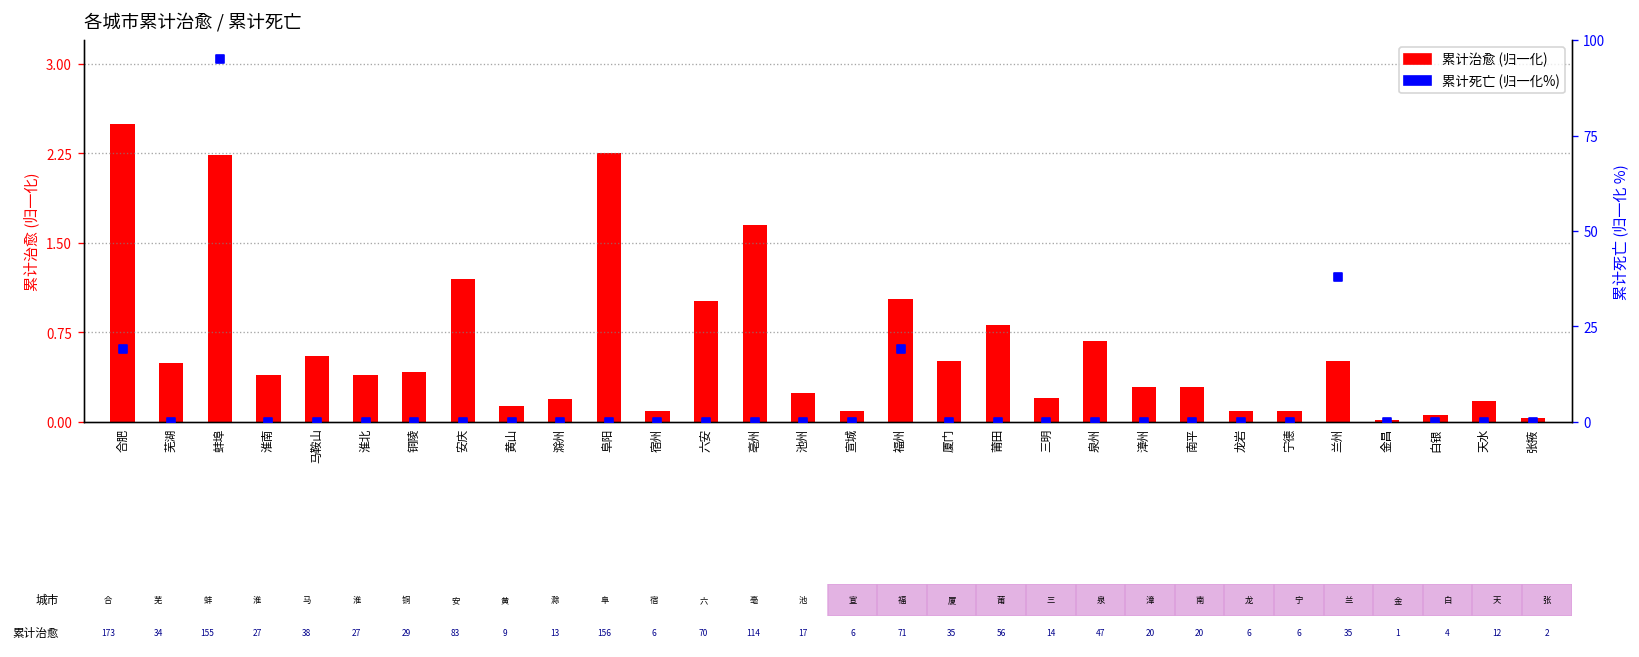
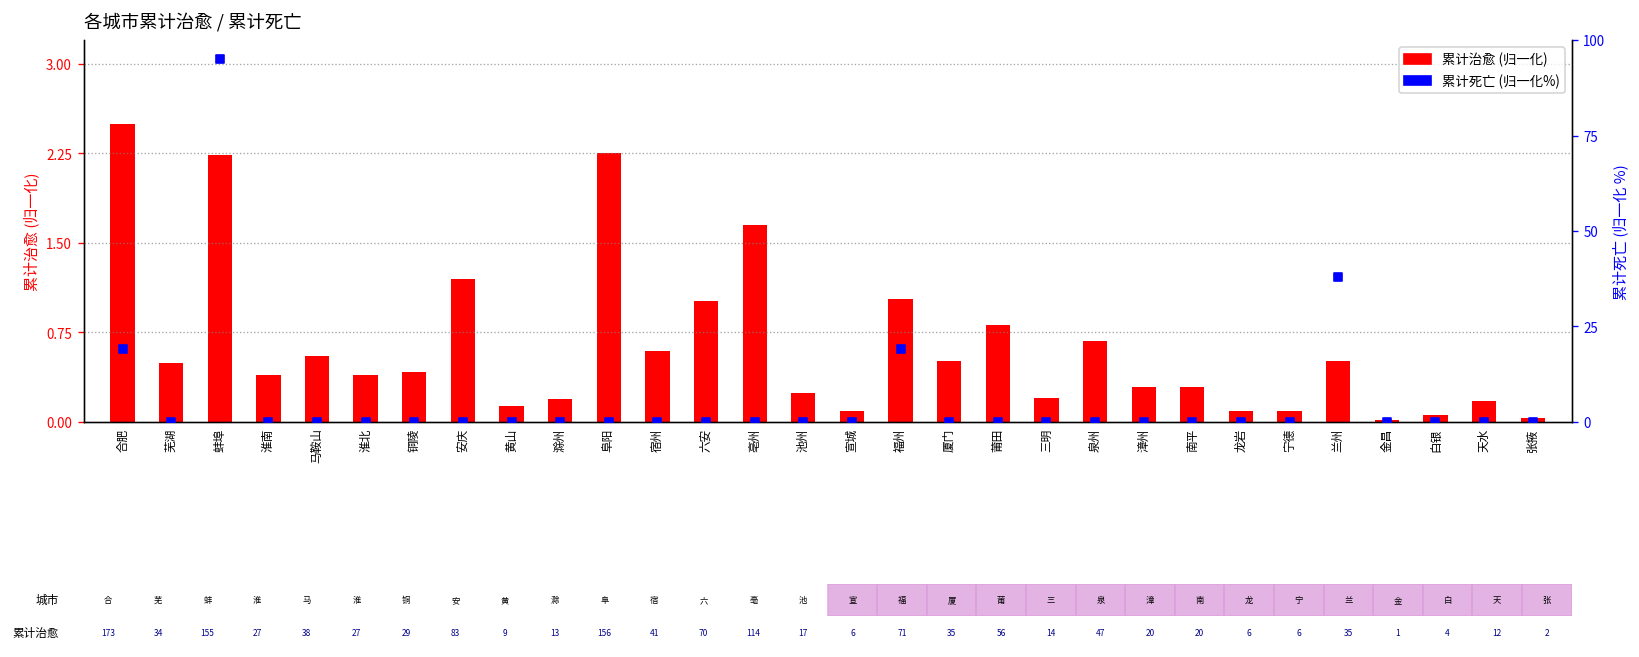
  {
    "累计治愈 (归一化)": {
-     "宿州": 6
+     "宿州": 41
    }
  }
